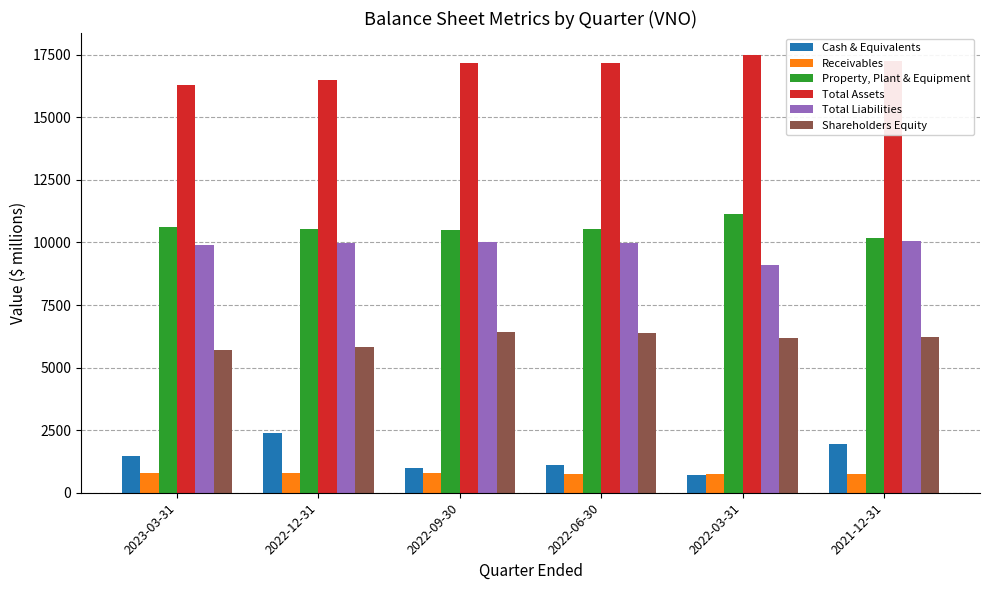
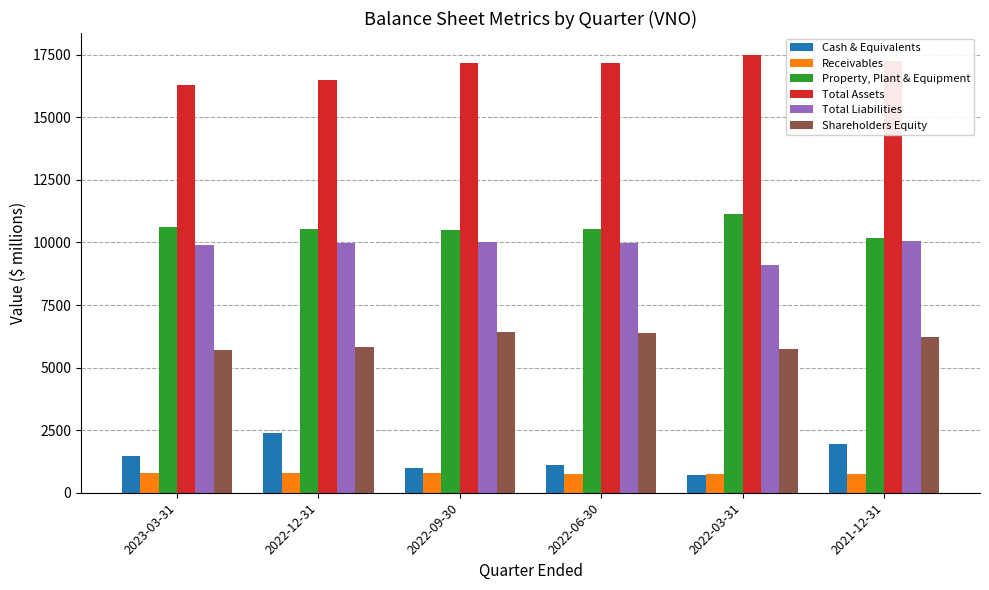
  {
    "Cash & Equivalents": {
      "2023-03-31": 1500,
      "2022-12-31": 2400,
      "2022-09-30": 1000,
      "2022-06-30": 1100,
      "2022-03-31": 700,
      "2021-12-31": 1900
    },
    "Receivables": {
      "2023-03-31": 800,
      "2022-12-31": 800,
      "2022-09-30": 800,
      "2022-06-30": 800,
      "2022-03-31": 800,
      "2021-12-31": 700
    },
    "Property, Plant & Equipment": {
      "2023-03-31": 10600,
      "2022-12-31": 10500,
      "2022-09-30": 10500,
      "2022-06-30": 10500,
      "2022-03-31": 11200,
      "2021-12-31": 10200
    },
    "Total Assets": {
      "2023-03-31": 16300,
      "2022-12-31": 16500,
      "2022-09-30": 17200,
      "2022-06-30": 17200,
      "2022-03-31": 17500
    },
    "Total Liabilities": {
      "2023-03-31": 9900,
      "2022-12-31": 10000,
      "2022-09-30": 10000,
      "2022-06-30": 10000,
      "2022-03-31": 9100,
      "2021-12-31": 10100
    },
    "Shareholders Equity": {
      "2023-03-31": 5700,
      "2022-12-31": 5800,
      "2022-09-30": 6400,
      "2022-06-30": 6400,
-     "2022-03-31": 6200,
+     "2022-03-31": 5800,
      "2021-12-31": 6200
    }
  }
